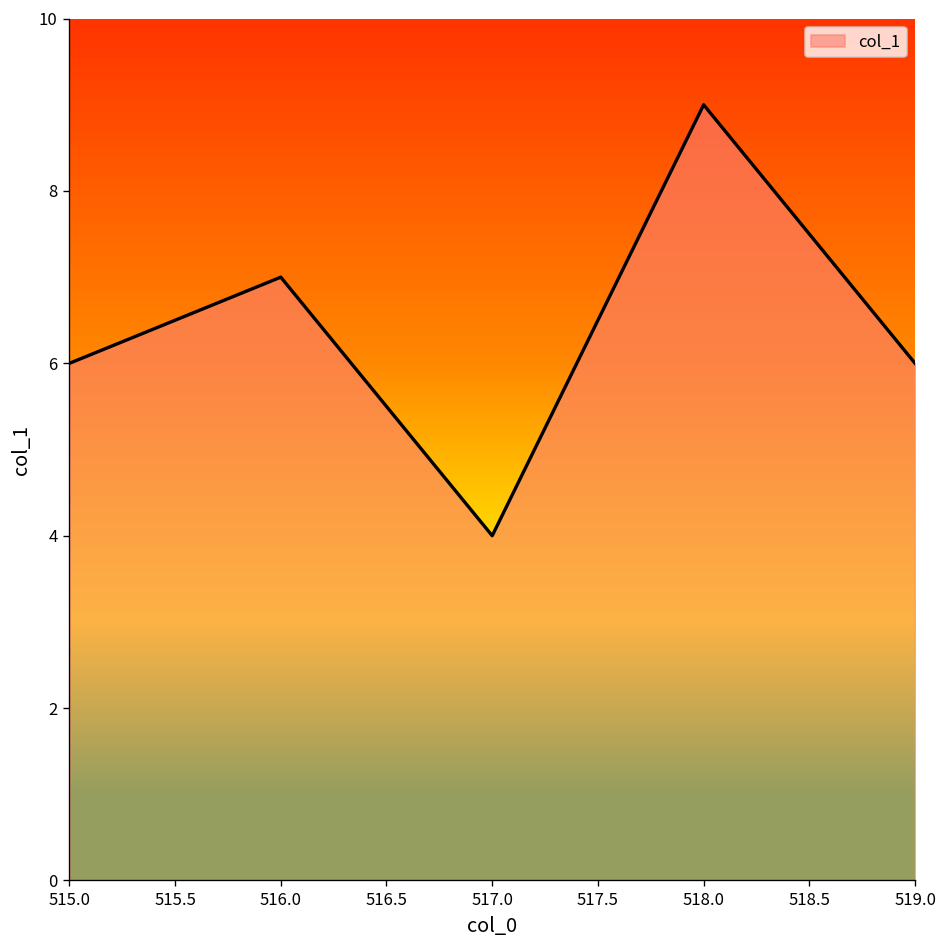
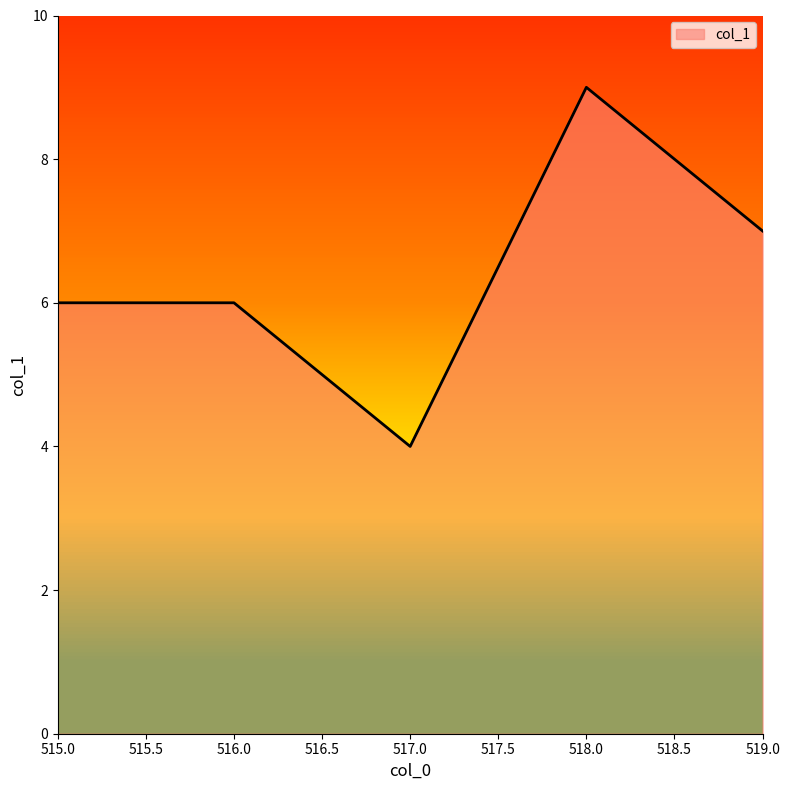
  {
    "515.0": 6,
-   "516.0": 7,
+   "516.0": 6,
    "517.0": 4,
    "518.0": 9,
-   "519.0": 6
+   "519.0": 7
  }
